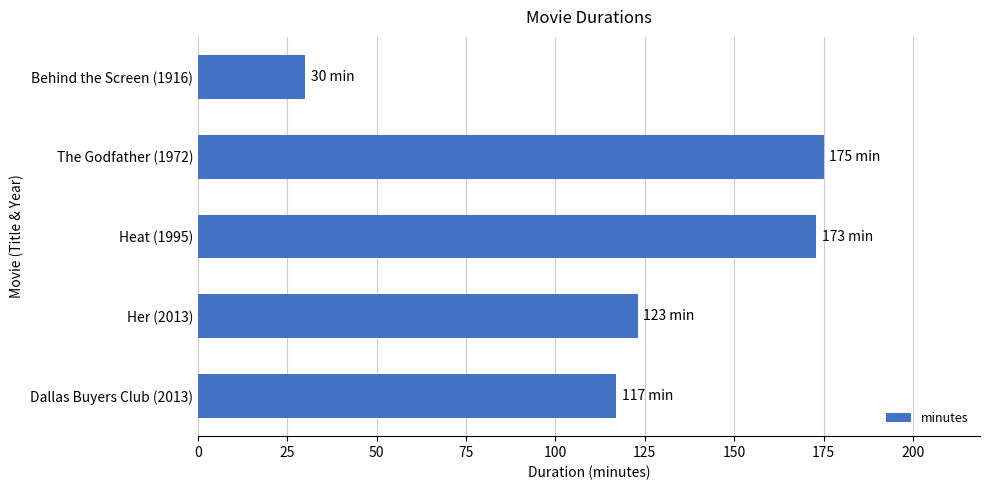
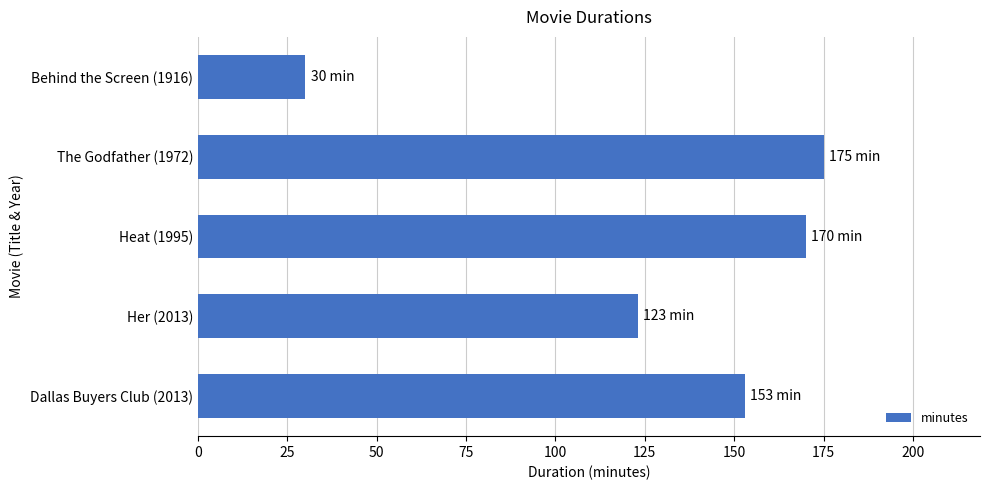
  {
    "Behind the Screen (1916)": 30,
    "The Godfather (1972)": 175,
-   "Heat (1995)": 173,
+   "Heat (1995)": 170,
    "Her (2013)": 123,
-   "Dallas Buyers Club (2013)": 117
+   "Dallas Buyers Club (2013)": 153
  }
